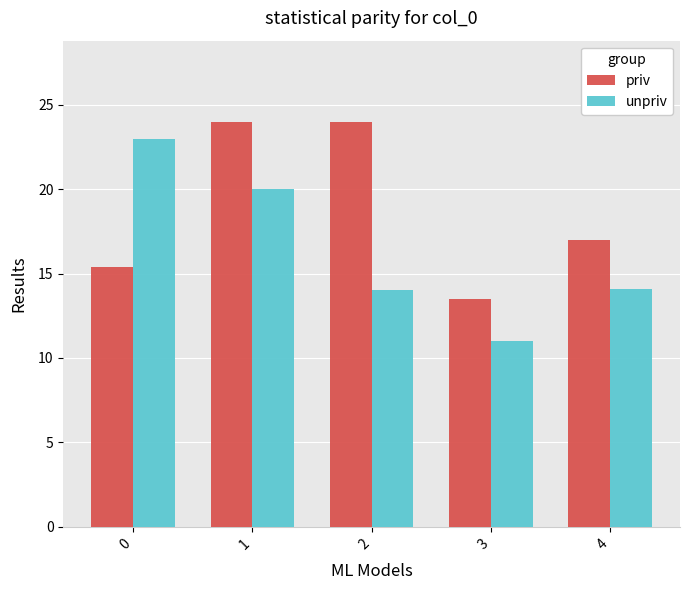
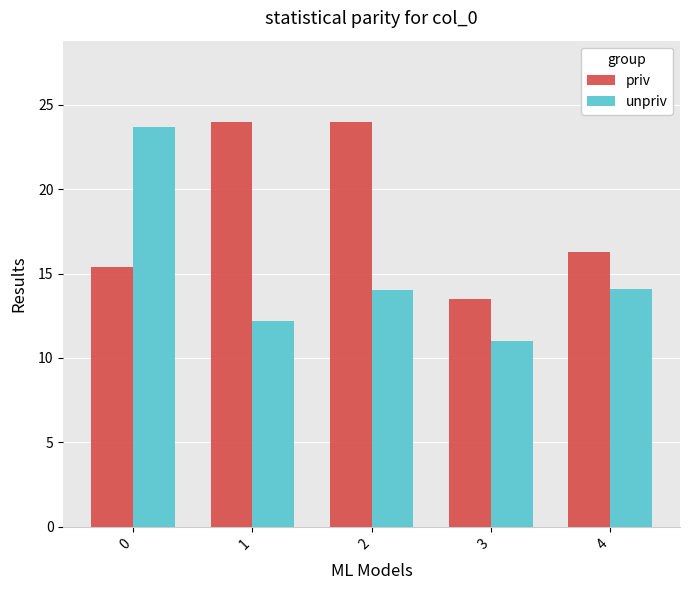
  {
    "priv": {
      "0": 15.4,
      "1": 24.0,
      "2": 24.0,
      "3": 13.5,
-     "4": 17.0
+     "4": 16.3
    },
    "unpriv": {
-     "0": 23.0,
-     "1": 20.0,
+     "0": 23.7,
+     "1": 12.2,
      "2": 14.0,
      "3": 11.0,
      "4": 14.1
    }
  }
